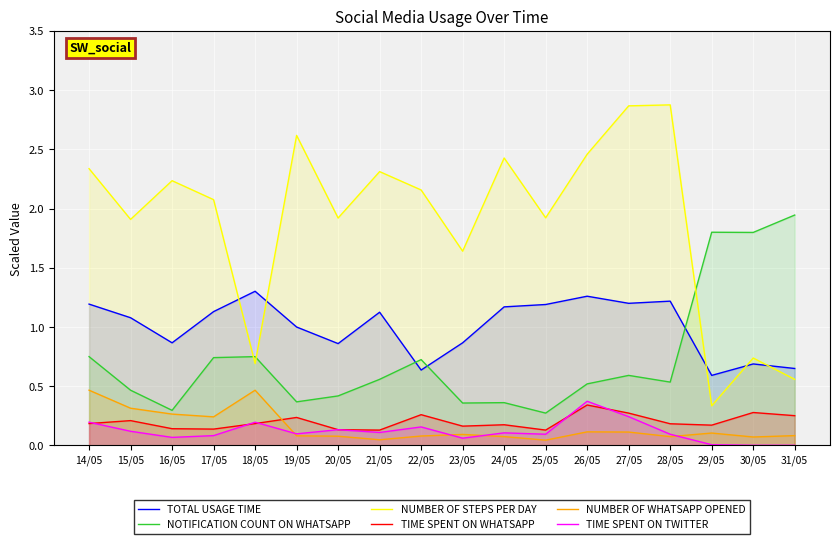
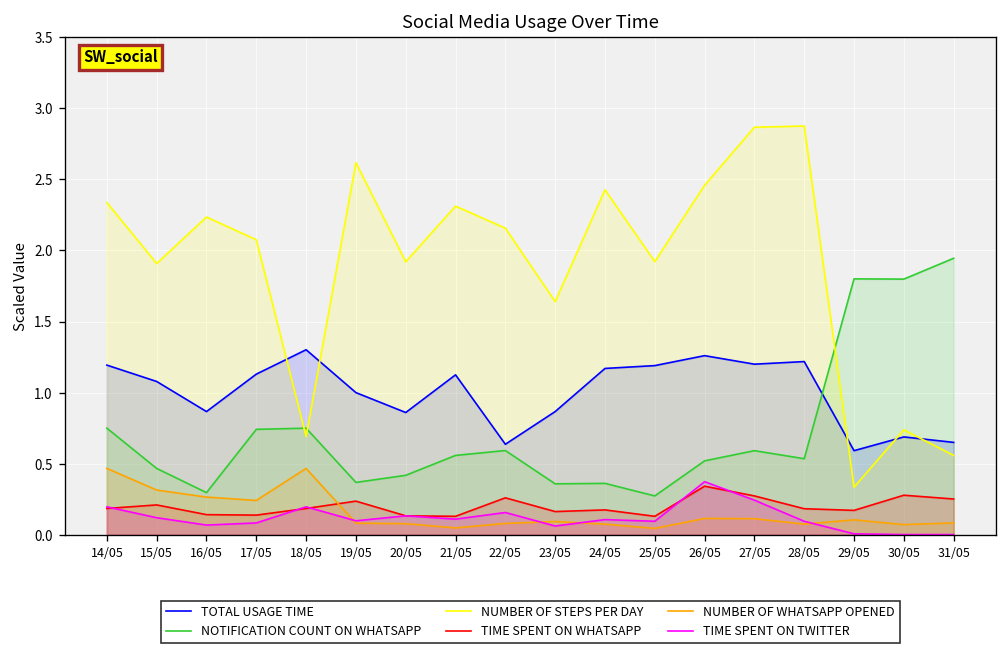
  {
    "TOTAL USAGE TIME": {
      "14/05": 1.19,
      "15/05": 1.08,
      "16/05": 0.87,
      "17/05": 1.13,
      "18/05": 1.30,
      "19/05": 1.00,
      "20/05": 0.86,
      "21/05": 1.13,
      "22/05": 0.64,
      "23/05": 0.87,
      "24/05": 1.17,
      "25/05": 1.19,
      "26/05": 1.26,
      "27/05": 1.20,
      "28/05": 1.22,
      "29/05": 0.59,
      "30/05": 0.69,
      "31/05": 0.65
    },
    "NOTIFICATION COUNT ON WHATSAPP": {
      "14/05": 0.75,
      "15/05": 0.47,
      "16/05": 0.30,
      "17/05": 0.74,
      "18/05": 0.75,
      "19/05": 0.37,
      "20/05": 0.42,
      "21/05": 0.56,
-     "22/05": 0.73,
+     "22/05": 0.59,
      "23/05": 0.36,
      "24/05": 0.36,
      "25/05": 0.27,
      "26/05": 0.52,
      "27/05": 0.59,
      "28/05": 0.54,
      "29/05": 1.80,
      "30/05": 1.80,
      "31/05": 1.95
    },
    "NUMBER OF STEPS PER DAY": {
      "14/05": 2.34,
      "15/05": 1.91,
      "16/05": 2.24,
      "17/05": 2.08,
      "18/05": 0.69,
      "19/05": 2.62,
      "20/05": 1.92,
      "21/05": 2.31,
      "22/05": 2.16,
      "23/05": 1.64,
      "24/05": 2.43,
      "25/05": 1.92,
      "26/05": 2.46,
      "27/05": 2.87,
      "28/05": 2.88,
      "29/05": 0.34,
      "30/05": 0.74,
      "31/05": 0.56
    },
    "TIME SPENT ON WHATSAPP": {
      "15/05": 0.21,
      "16/05": 0.14,
      "17/05": 0.14,
      "19/05": 0.24,
      "22/05": 0.26,
      "23/05": 0.16,
      "24/05": 0.18,
      "25/05": 0.13,
      "26/05": 0.34,
      "27/05": 0.27,
      "28/05": 0.18,
      "29/05": 0.17,
      "30/05": 0.28,
      "31/05": 0.25
    },
    "NUMBER OF WHATSAPP OPENED": {
      "14/05": 0.47,
      "15/05": 0.31,
      "16/05": 0.27,
      "17/05": 0.24,
      "18/05": 0.47,
      "20/05": 0.08,
      "21/05": 0.05,
      "22/05": 0.08,
      "23/05": 0.09,
      "24/05": 0.08,
      "25/05": 0.05,
      "26/05": 0.12,
      "27/05": 0.11,
      "29/05": 0.11,
      "30/05": 0.07,
      "31/05": 0.08
    },
    "TIME SPENT ON TWITTER": {
      "15/05": 0.12,
      "16/05": 0.07,
      "17/05": 0.08,
      "22/05": 0.16,
      "23/05": 0.06,
      "24/05": 0.11,
      "25/05": 0.10,
      "26/05": 0.37,
      "27/05": 0.24,
      "29/05": 0.01,
      "30/05": 0.00,
      "31/05": 0.00
    }
  }
